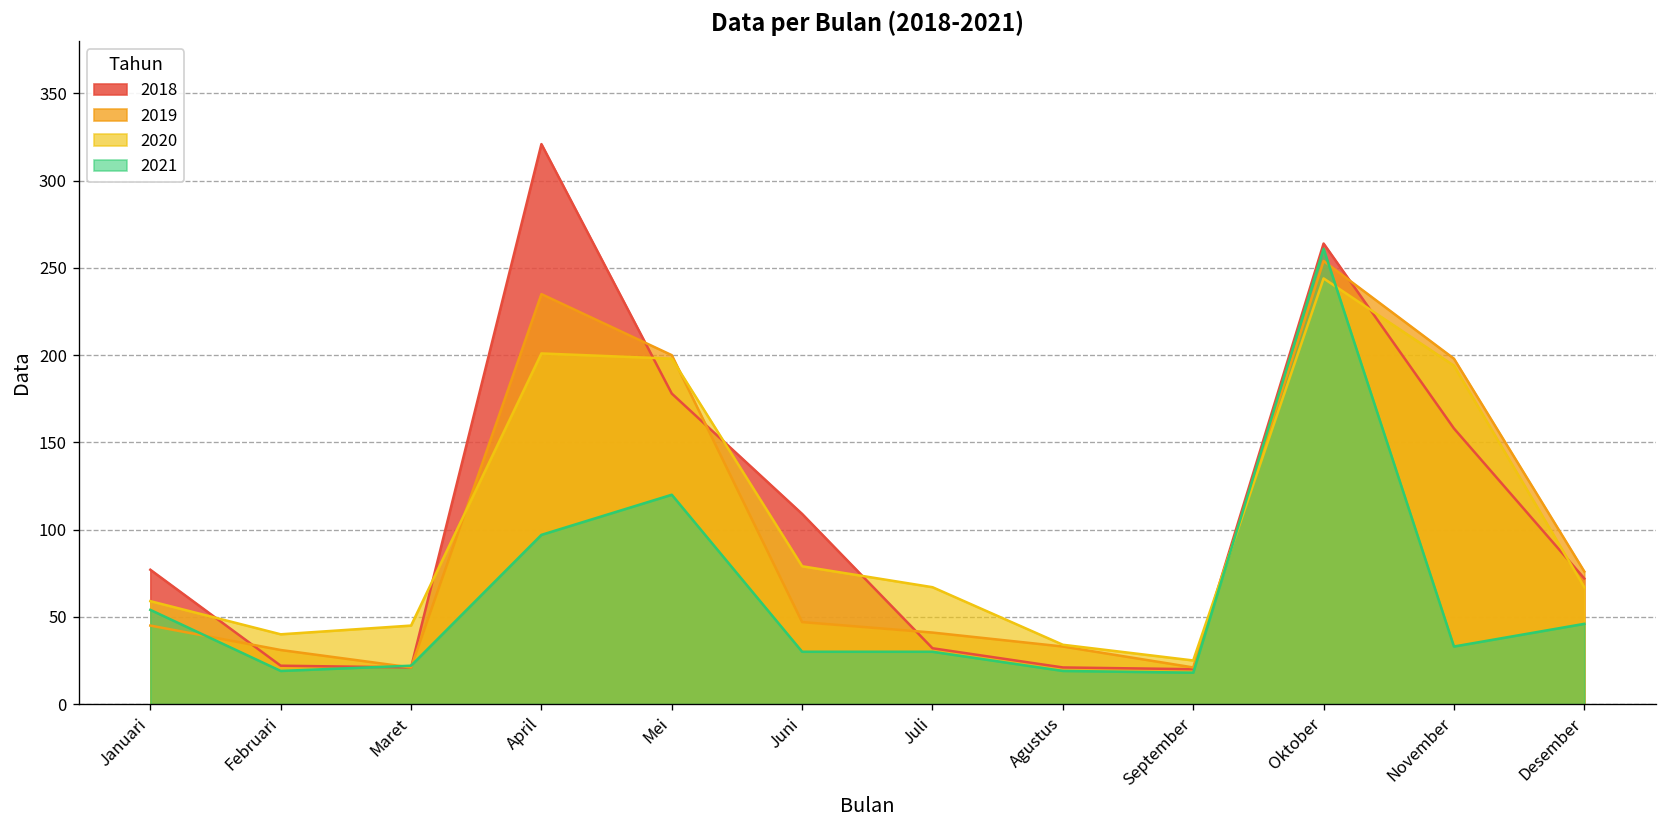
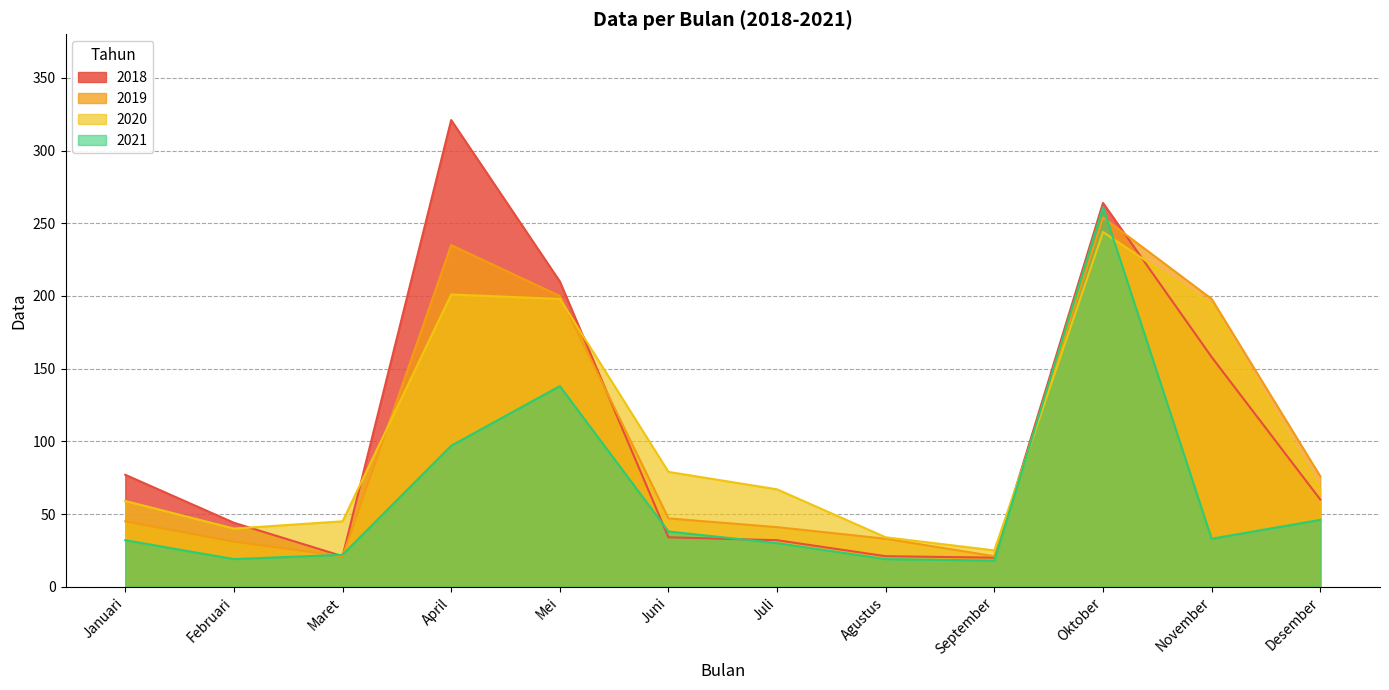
  {
    "2018": {
      "Januari": 77,
-     "Februari": 22,
+     "Februari": 44,
      "April": 321,
-     "Mei": 178,
-     "Juni": 109,
+     "Mei": 210,
+     "Juni": 34,
      "Juli": 32,
      "Agustus": 21,
      "Oktober": 264,
      "November": 158,
-     "Desember": 72
+     "Desember": 60
    },
    "2021": {
-     "Januari": 54,
+     "Januari": 32,
      "Februari": 19,
      "April": 97,
-     "Mei": 120,
-     "Juni": 30,
+     "Mei": 138,
+     "Juni": 38,
      "Juli": 30,
      "Agustus": 19,
      "September": 18,
      "Oktober": 261,
      "November": 33,
      "Desember": 46
    }
  }
